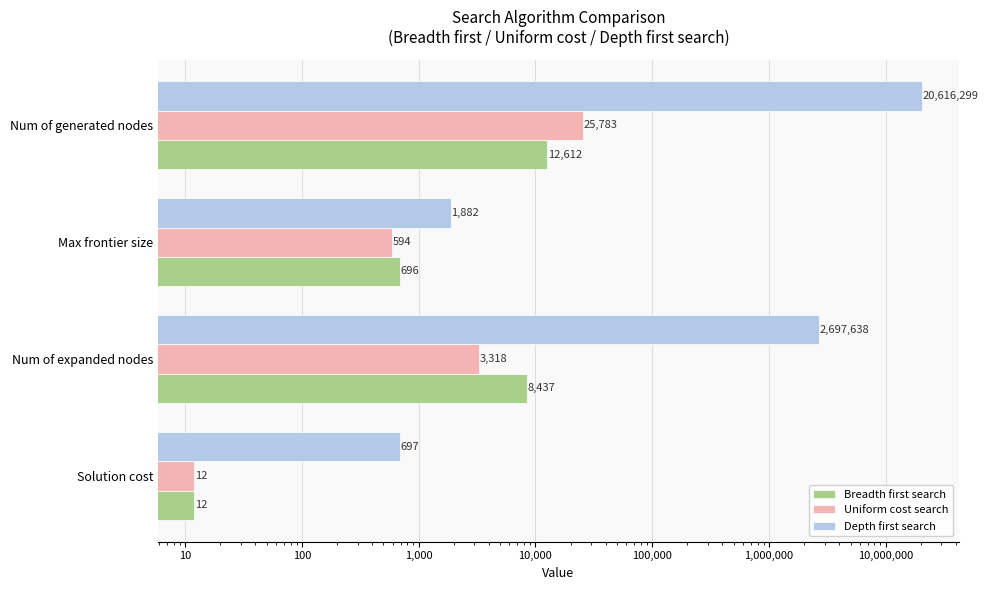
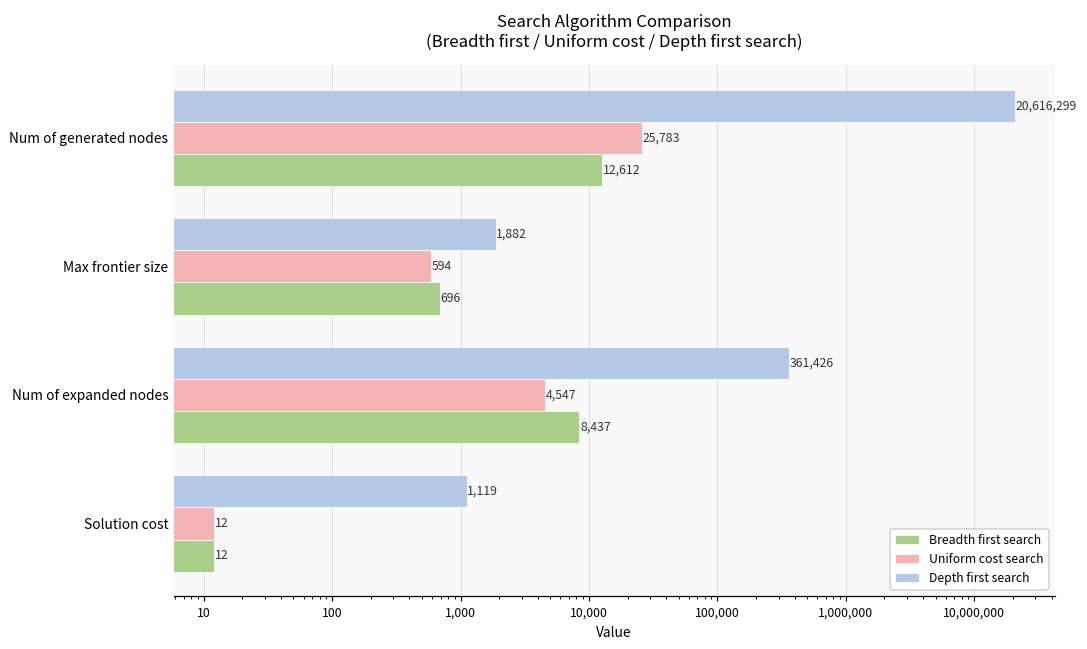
  {
    "Breadth first search": {
      "Num of generated nodes": "12,612",
      "Max frontier size": "696",
      "Num of expanded nodes": "8,437",
      "Solution cost": "12"
    },
    "Uniform cost search": {
      "Num of generated nodes": "25,783",
      "Max frontier size": "594",
-     "Num of expanded nodes": "3,318",
+     "Num of expanded nodes": "4,547",
      "Solution cost": "12"
    },
    "Depth first search": {
      "Num of generated nodes": "20,616,299",
      "Max frontier size": "1,882",
-     "Num of expanded nodes": "2,697,638",
-     "Solution cost": "697"
+     "Num of expanded nodes": "361,426",
+     "Solution cost": "1,119"
    }
  }
